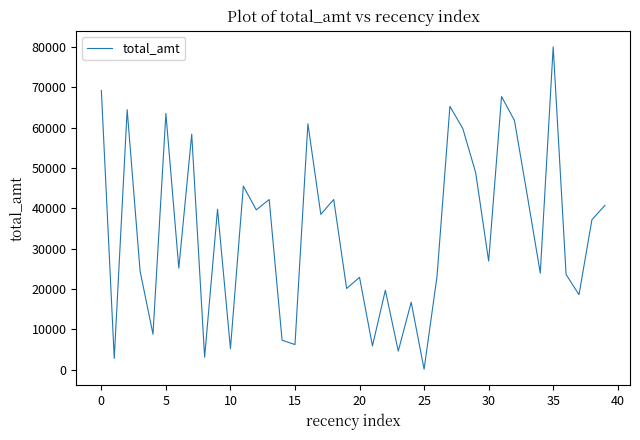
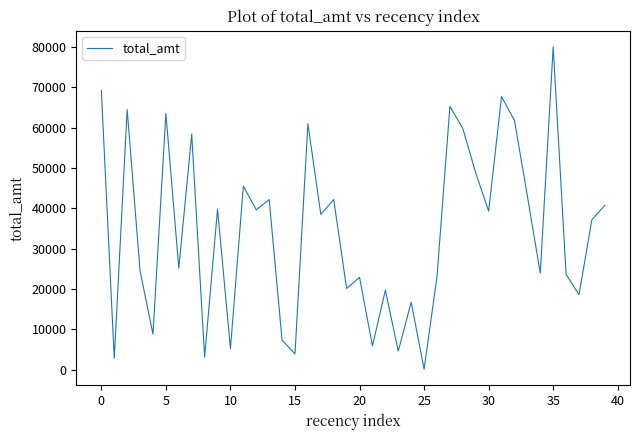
  {
    "0": 69000,
    "5": 64000,
    "10": 5000,
-   "15": 6000,
+   "15": 4000,
    "20": 23000,
    "25": 0,
-   "30": 27000,
+   "30": 39000,
    "35": 80000
  }
